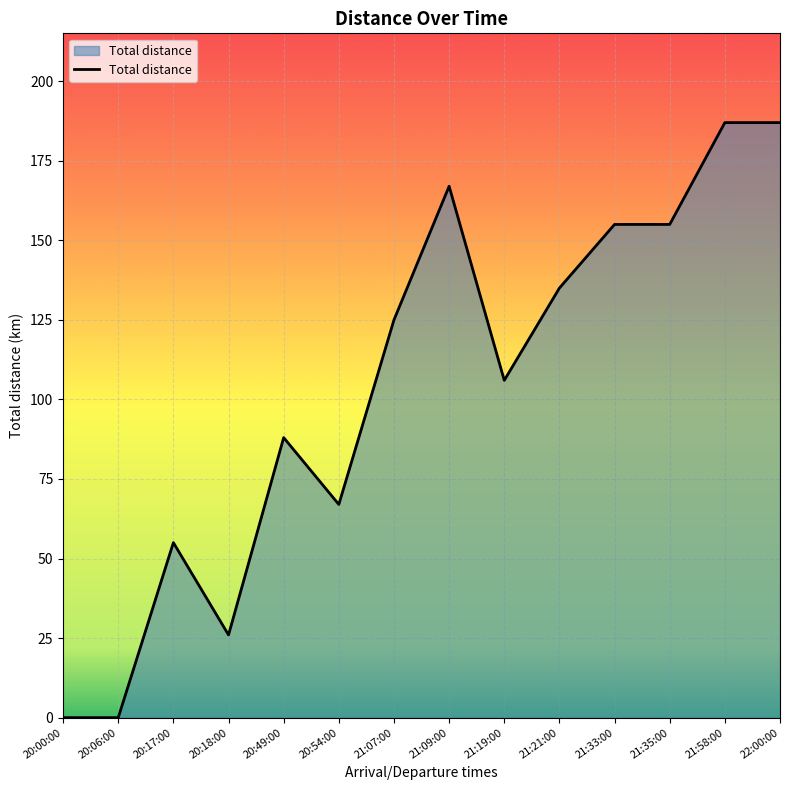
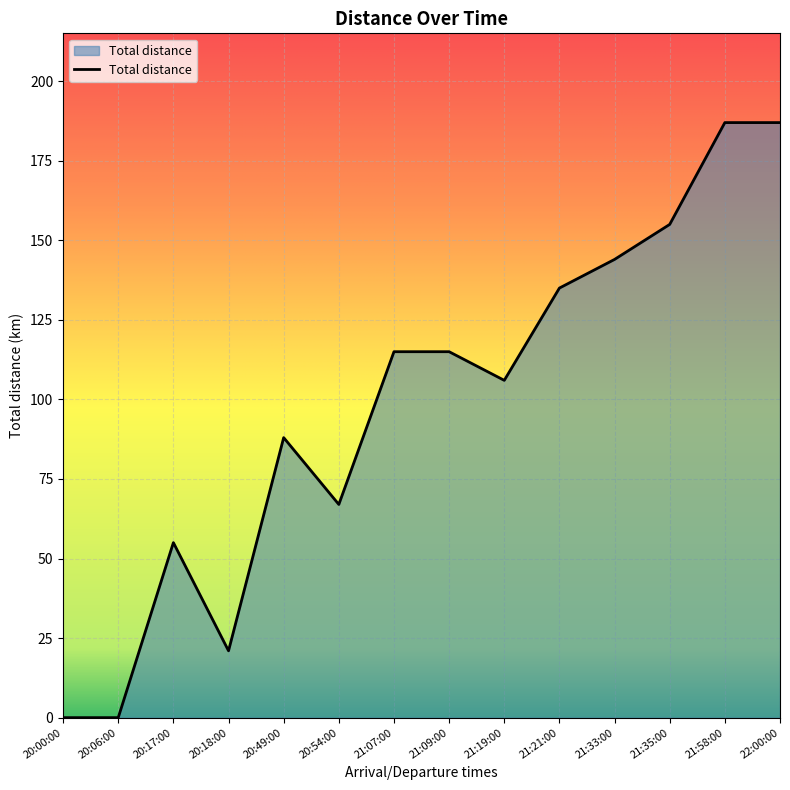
  {
    "20:00:00": 0,
    "20:06:00": 0,
    "20:17:00": 55,
-   "20:18:00": 26,
+   "20:18:00": 21,
    "20:49:00": 88,
    "20:54:00": 67,
-   "21:07:00": 125,
-   "21:09:00": 167,
+   "21:07:00": 115,
+   "21:09:00": 115,
    "21:19:00": 106,
    "21:21:00": 135,
-   "21:33:00": 155,
+   "21:33:00": 144,
    "21:35:00": 155,
    "21:58:00": 187,
    "22:00:00": 187
  }
